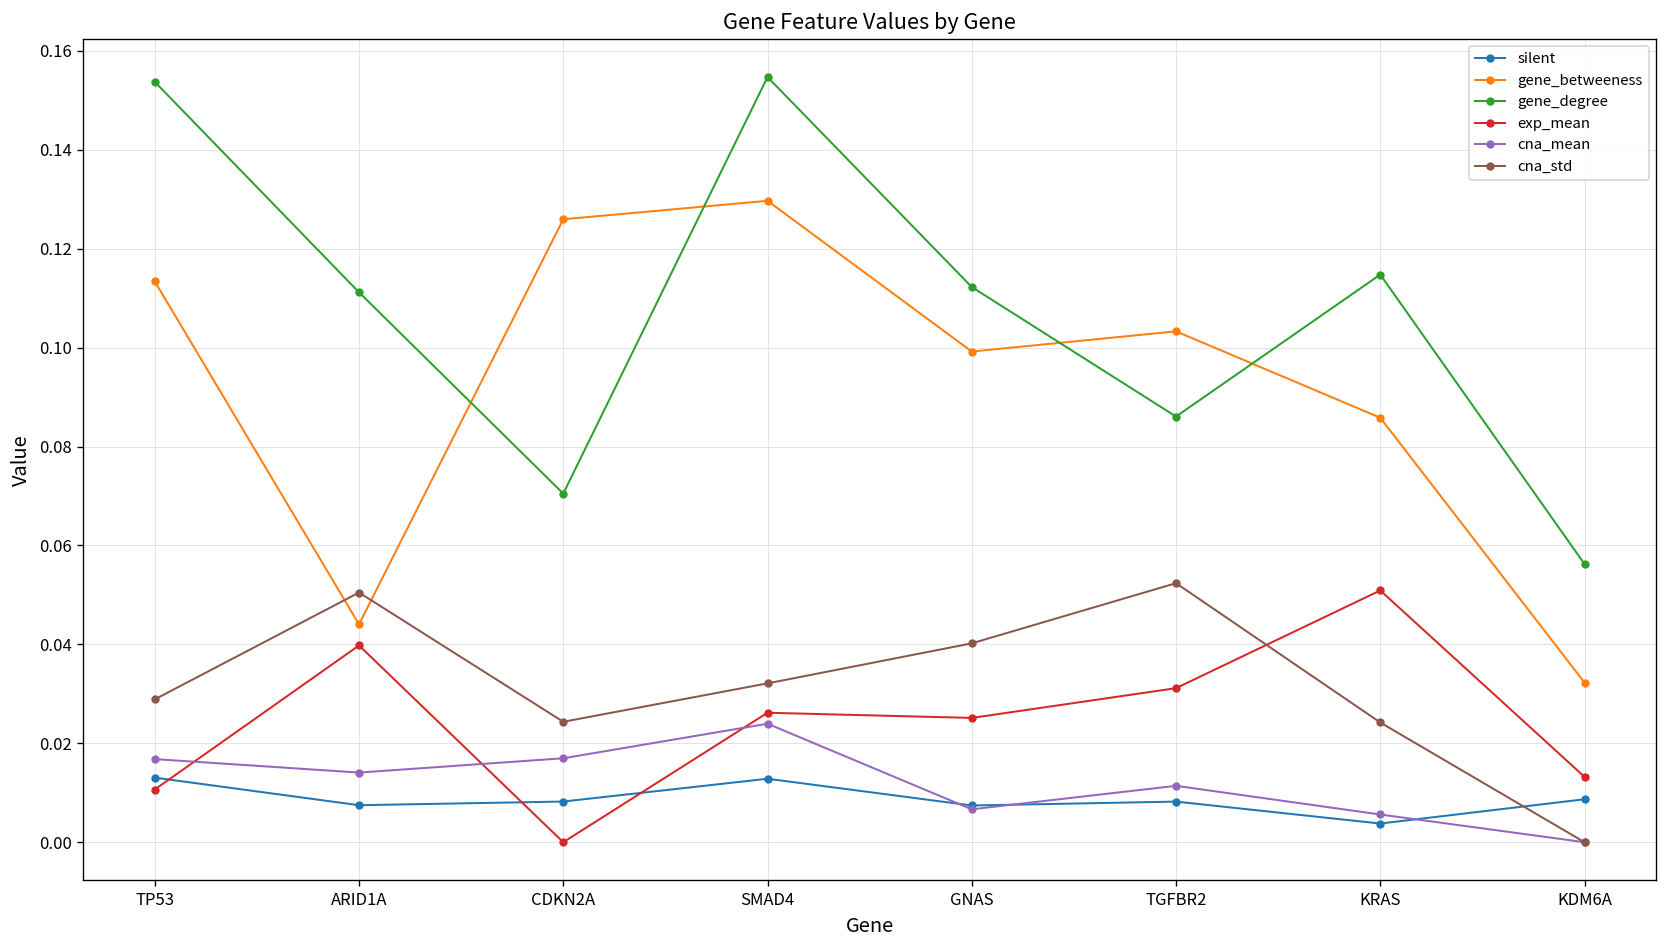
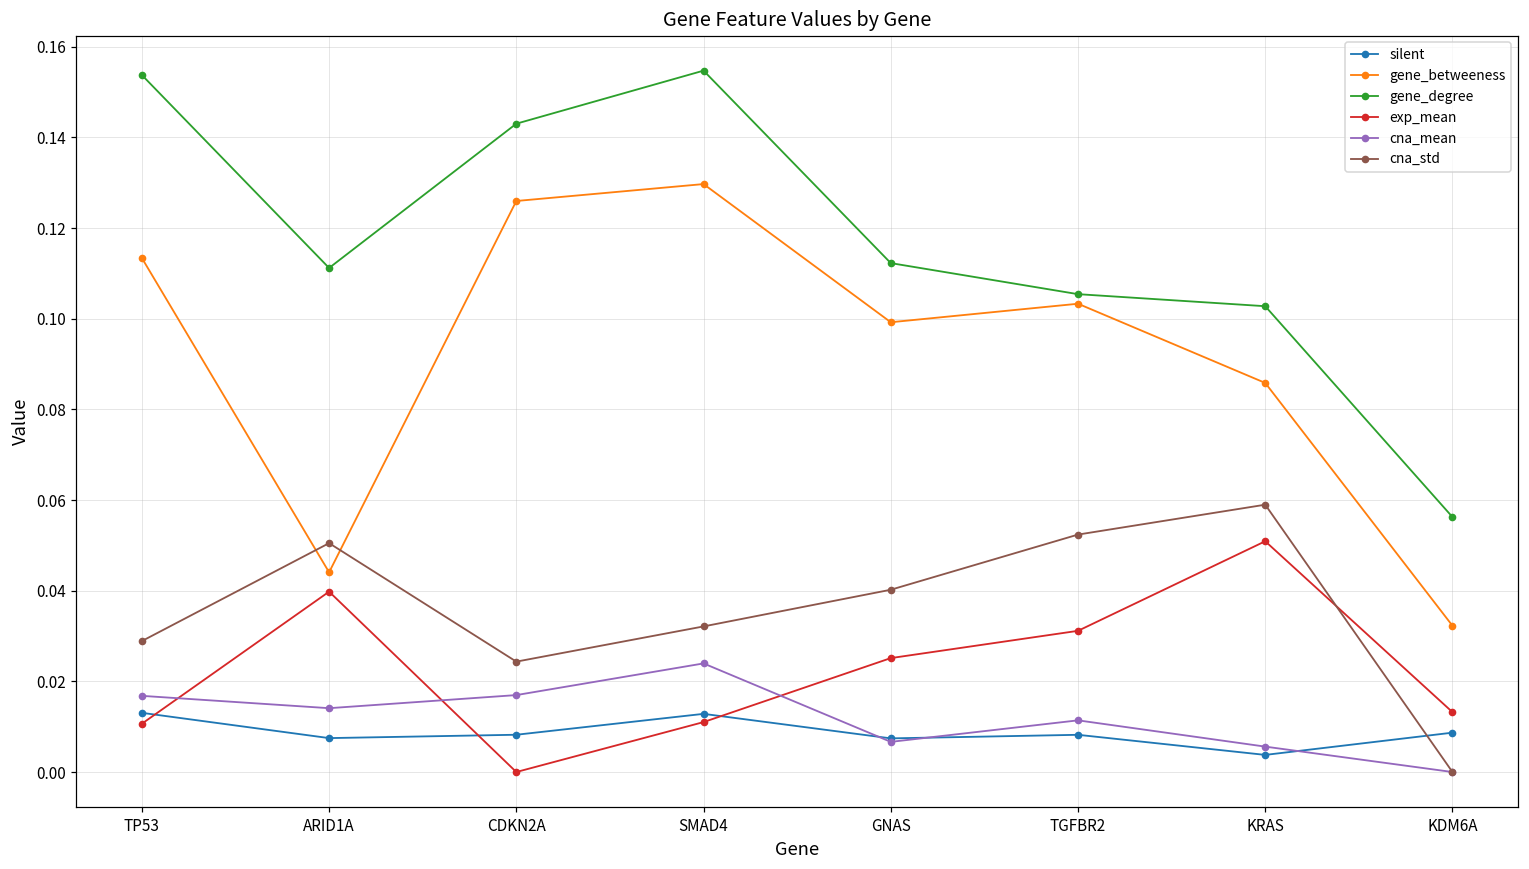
  {
    "silent": {
      "TP53": 0.013,
      "ARID1A": 0.007,
      "CDKN2A": 0.008,
      "SMAD4": 0.013,
      "GNAS": 0.007,
      "TGFBR2": 0.008,
      "KRAS": 0.004,
      "KDM6A": 0.009
    },
    "gene_betweeness": {
      "TP53": 0.113,
      "ARID1A": 0.044,
      "CDKN2A": 0.126,
      "SMAD4": 0.130,
      "GNAS": 0.099,
      "TGFBR2": 0.103,
      "KRAS": 0.086,
      "KDM6A": 0.032
    },
    "gene_degree": {
      "TP53": 0.154,
      "ARID1A": 0.111,
-     "CDKN2A": 0.070,
+     "CDKN2A": 0.143,
      "SMAD4": 0.155,
      "GNAS": 0.112,
-     "TGFBR2": 0.086,
-     "KRAS": 0.115,
+     "TGFBR2": 0.105,
+     "KRAS": 0.103,
      "KDM6A": 0.056
    },
    "exp_mean": {
      "TP53": 0.011,
      "ARID1A": 0.040,
      "CDKN2A": 0.000,
-     "SMAD4": 0.026,
+     "SMAD4": 0.011,
      "GNAS": 0.025,
      "TGFBR2": 0.031,
      "KRAS": 0.051,
      "KDM6A": 0.013
    },
    "cna_mean": {
      "TP53": 0.017,
      "ARID1A": 0.014,
      "CDKN2A": 0.017,
      "SMAD4": 0.024,
      "GNAS": 0.007,
      "TGFBR2": 0.011,
      "KRAS": 0.006
    },
    "cna_std": {
      "TP53": 0.029,
      "ARID1A": 0.050,
      "CDKN2A": 0.024,
      "SMAD4": 0.032,
      "GNAS": 0.040,
      "TGFBR2": 0.052,
-     "KRAS": 0.024
+     "KRAS": 0.059
    }
  }
